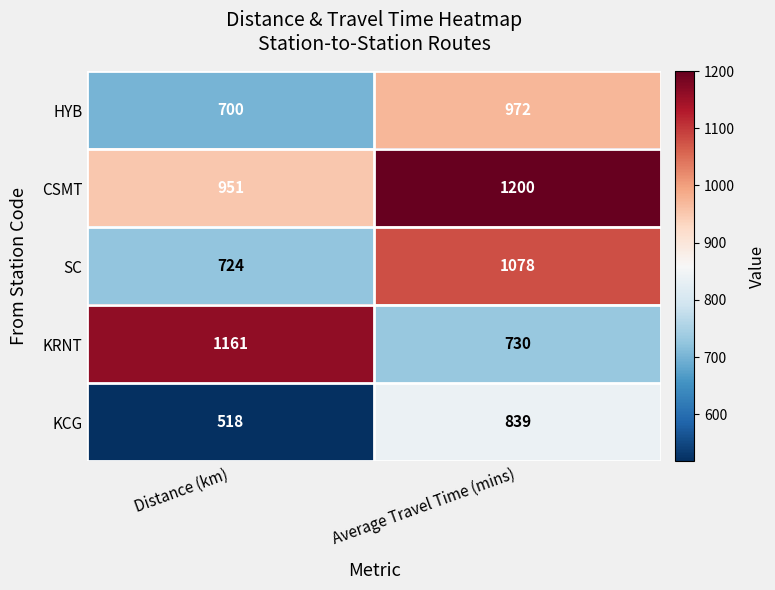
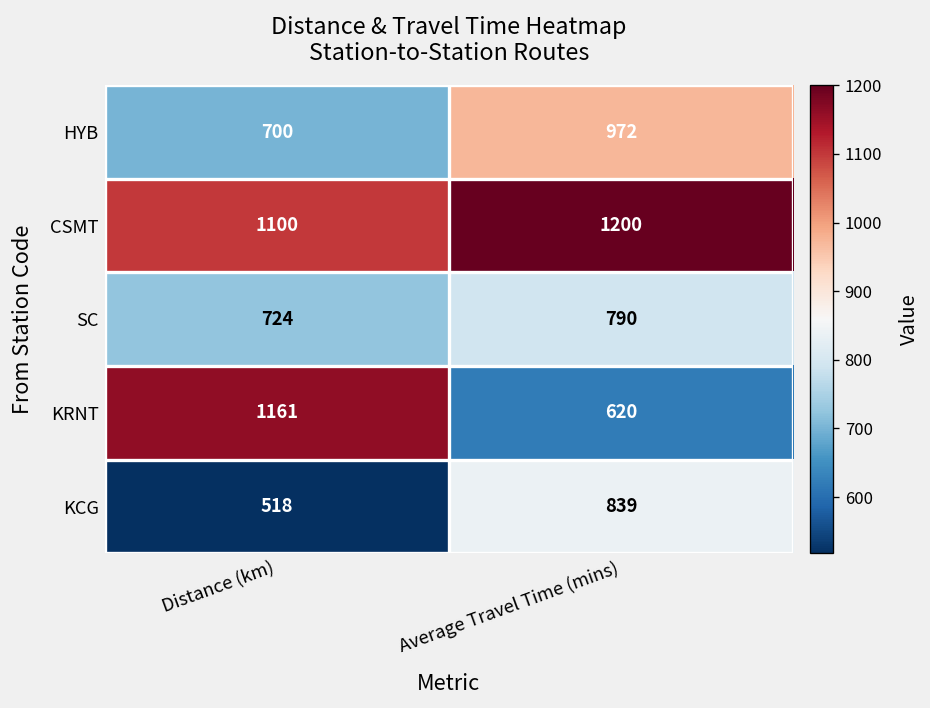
  {
    "HYB": {
      "Distance (km)": 700,
      "Average Travel Time (mins)": 972
    },
    "CSMT": {
-     "Distance (km)": 951,
+     "Distance (km)": 1100,
      "Average Travel Time (mins)": 1200
    },
    "SC": {
      "Distance (km)": 724,
-     "Average Travel Time (mins)": 1078
+     "Average Travel Time (mins)": 790
    },
    "KRNT": {
      "Distance (km)": 1161,
-     "Average Travel Time (mins)": 730
+     "Average Travel Time (mins)": 620
    },
    "KCG": {
      "Distance (km)": 518,
      "Average Travel Time (mins)": 839
    }
  }
